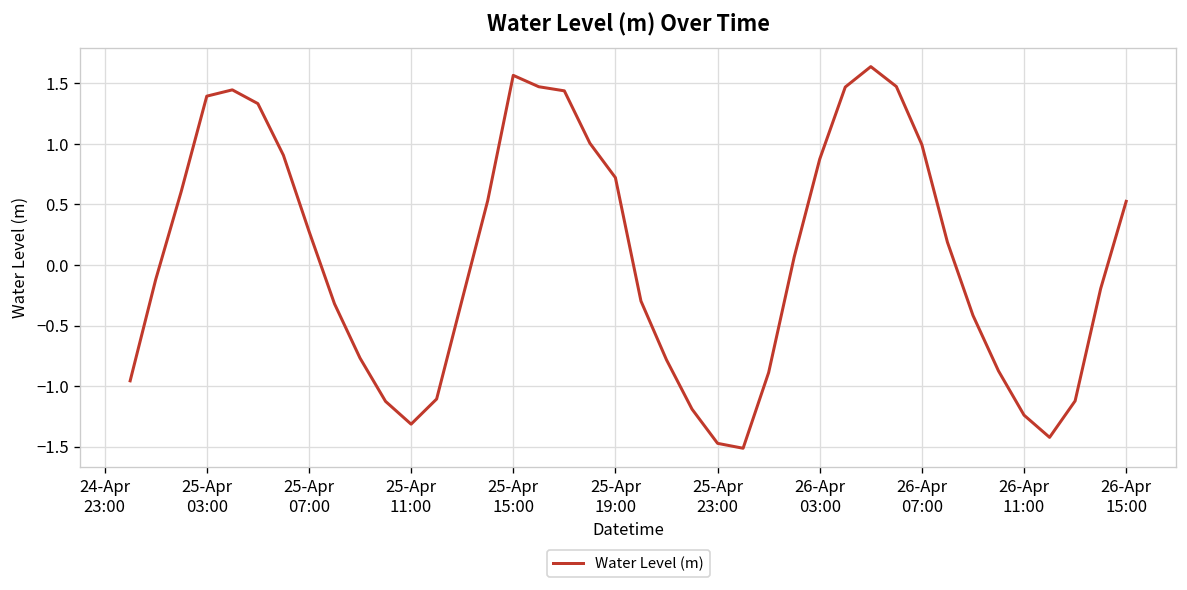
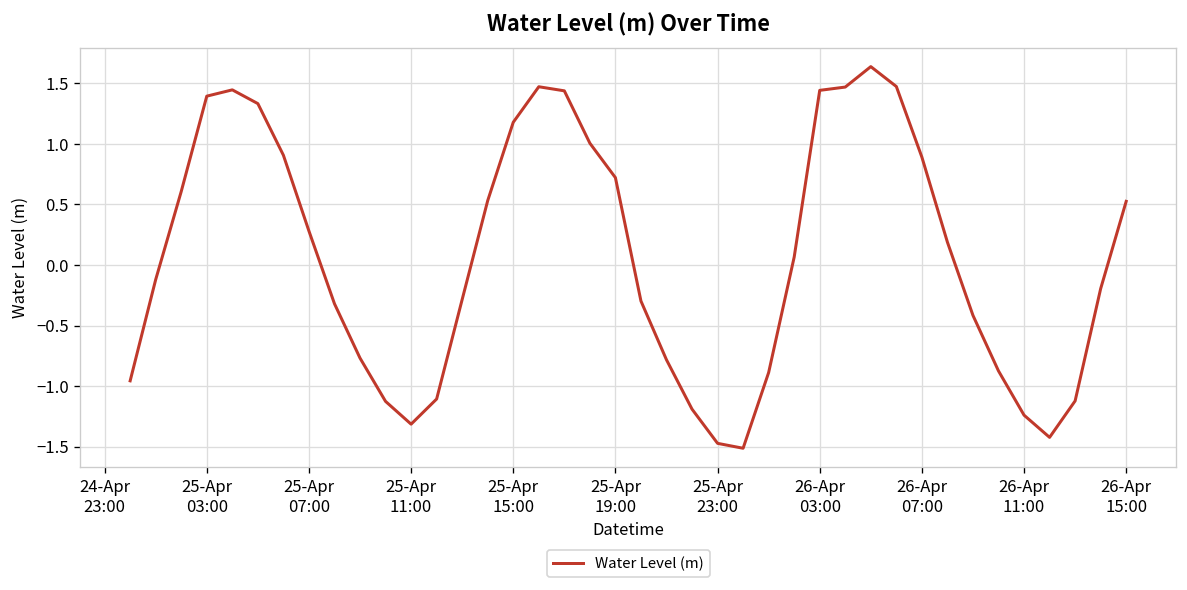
  {
    "25-Apr 03:00": 1.39,
    "25-Apr 07:00": 0.28,
    "25-Apr 11:00": -1.31,
-   "25-Apr 15:00": 1.57,
+   "25-Apr 15:00": 1.18,
    "25-Apr 19:00": 0.72,
    "25-Apr 23:00": -1.47,
-   "26-Apr 03:00": 0.87,
-   "26-Apr 07:00": 0.99,
+   "26-Apr 03:00": 1.44,
+   "26-Apr 07:00": 0.89,
    "26-Apr 11:00": -1.24,
    "26-Apr 15:00": 0.53
  }
